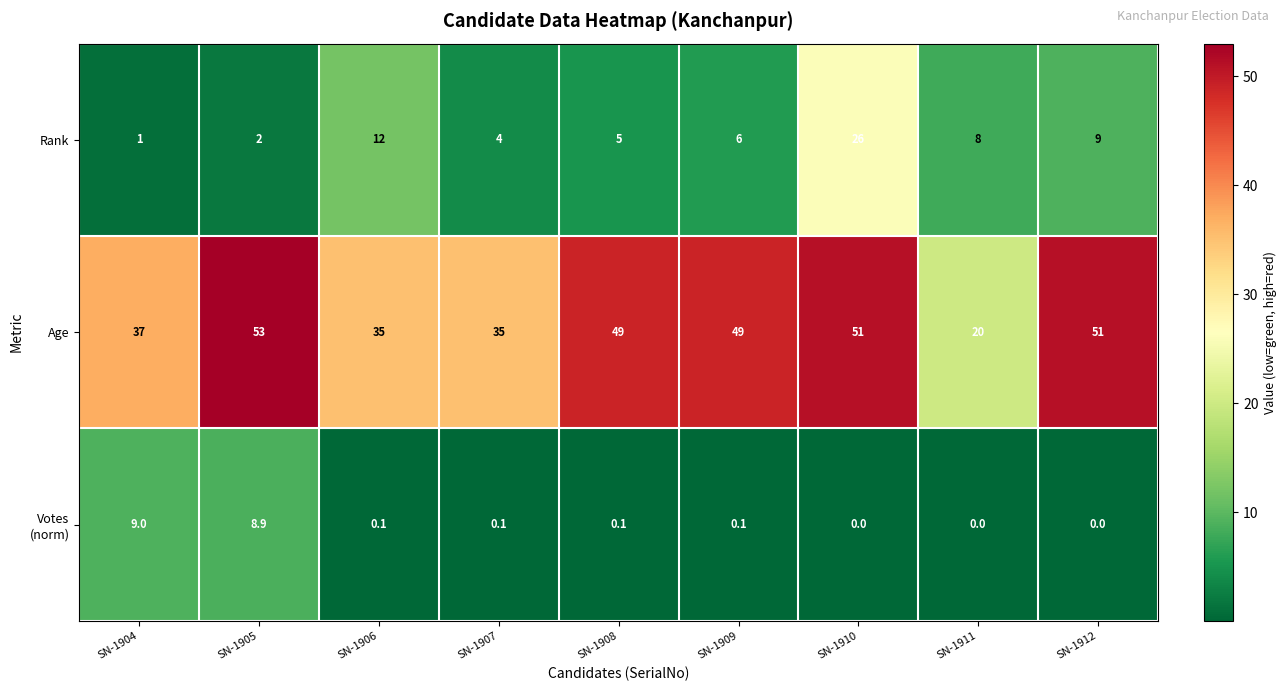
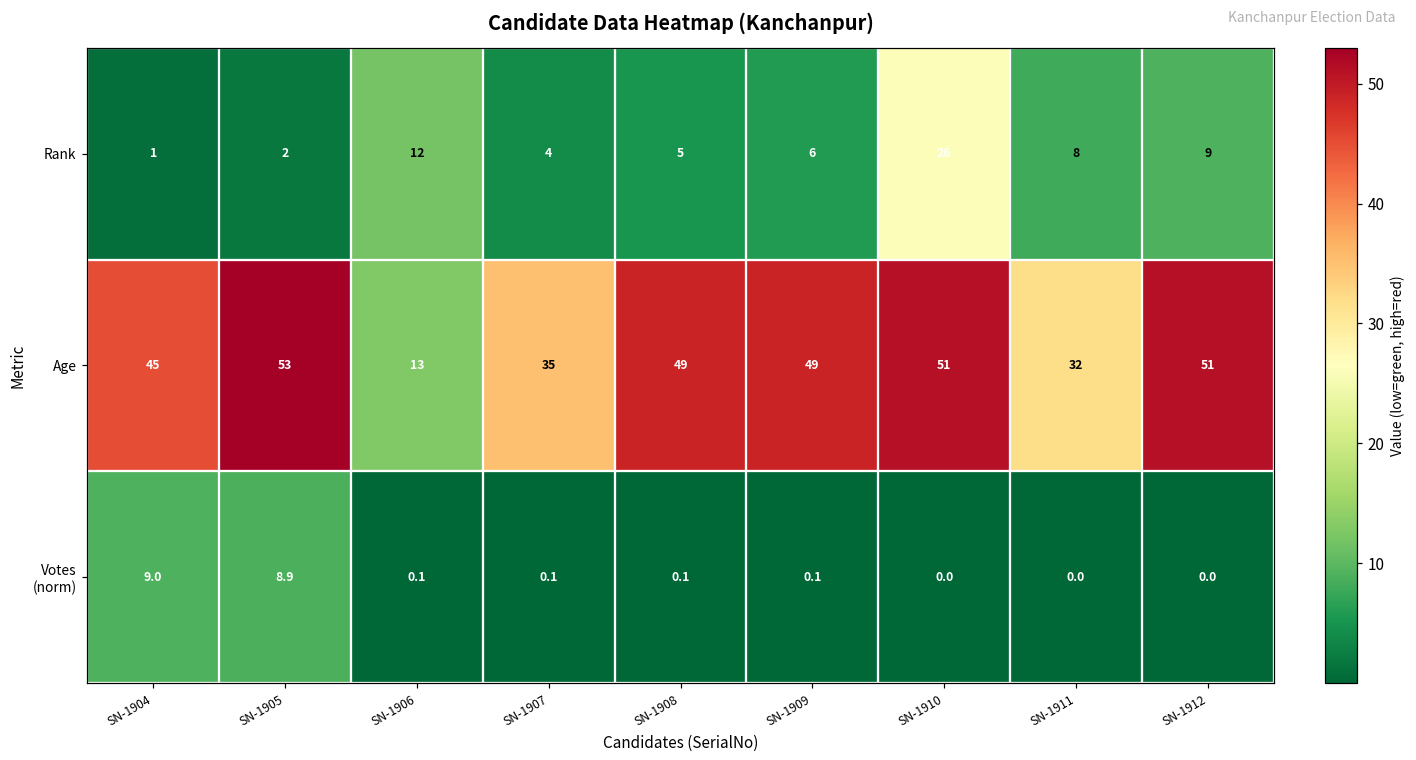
  {
    "Rank": {
      "SN-1904": 1,
      "SN-1905": 2,
      "SN-1906": 12,
      "SN-1907": 4,
      "SN-1908": 5,
      "SN-1909": 6,
      "SN-1910": 26,
      "SN-1911": 8,
      "SN-1912": 9
    },
    "Age": {
-     "SN-1904": 37,
+     "SN-1904": 45,
      "SN-1905": 53,
-     "SN-1906": 35,
+     "SN-1906": 13,
      "SN-1907": 35,
      "SN-1908": 49,
      "SN-1909": 49,
      "SN-1910": 51,
-     "SN-1911": 20,
+     "SN-1911": 32,
      "SN-1912": 51
    },
    "Votes (norm)": {
      "SN-1904": 9.0,
      "SN-1905": 8.9,
      "SN-1906": 0.1,
      "SN-1907": 0.1,
      "SN-1908": 0.1,
      "SN-1909": 0.1,
      "SN-1910": 0.0,
      "SN-1911": 0.0,
      "SN-1912": 0.0
    }
  }
